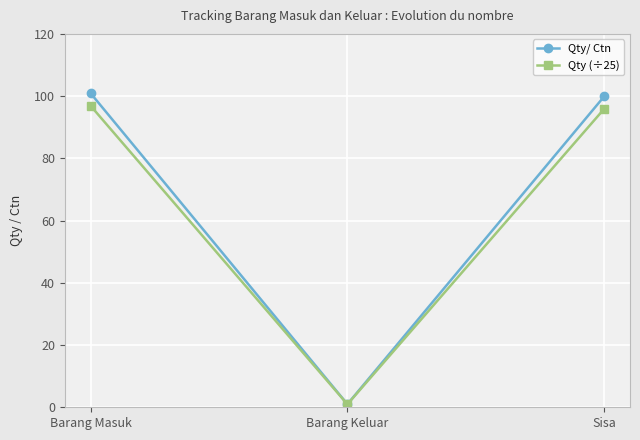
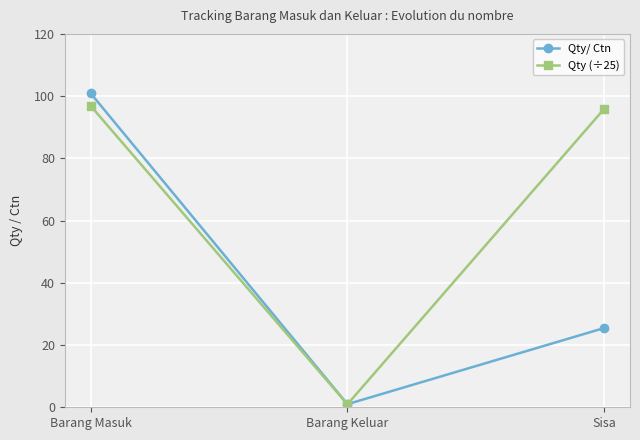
  {
    "Qty/ Ctn": {
      "Barang Masuk": 101,
-     "Sisa": 100
+     "Sisa": 25
    },
    "Qty (÷25)": {
      "Barang Masuk": 97,
      "Sisa": 96
    }
  }
